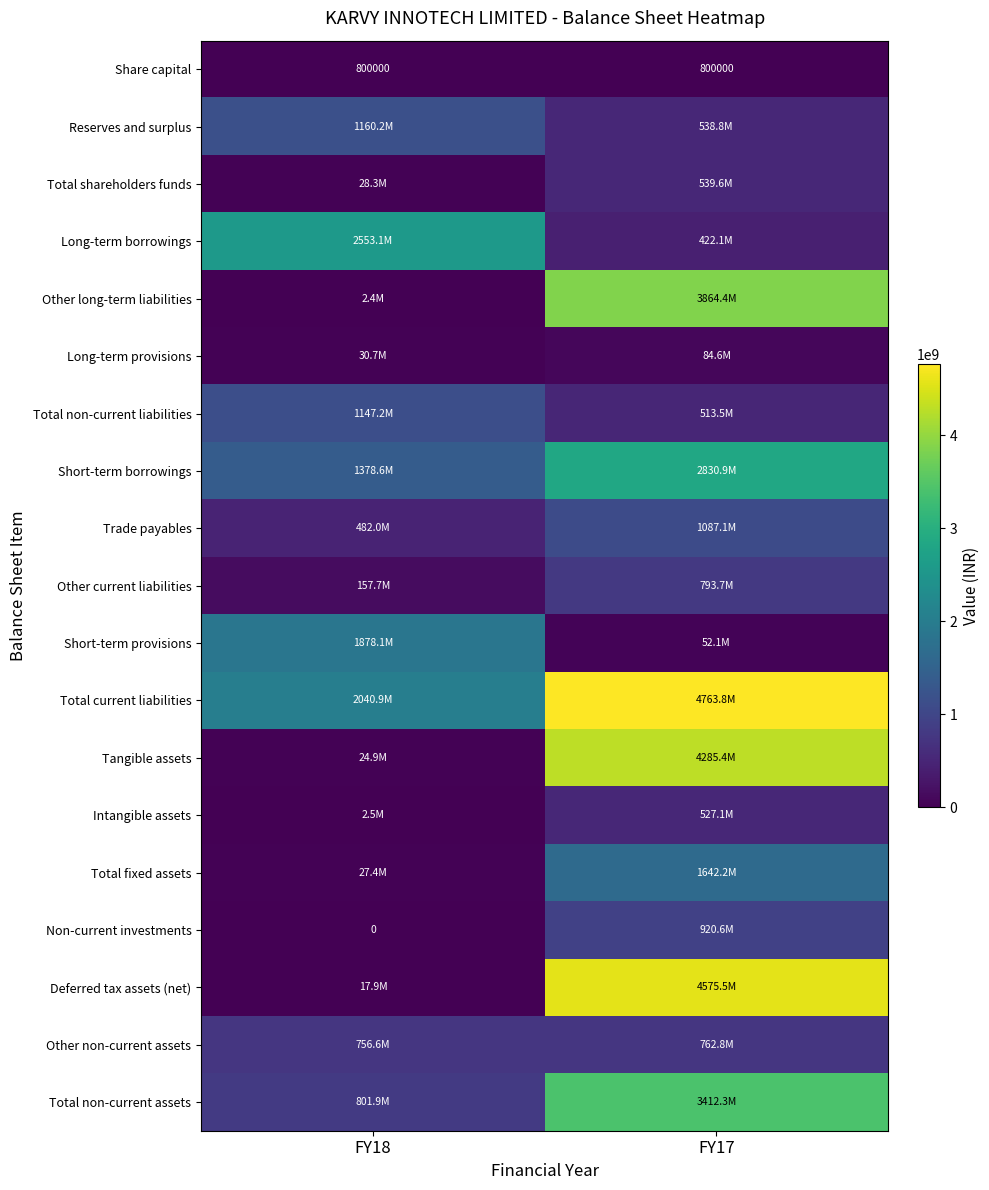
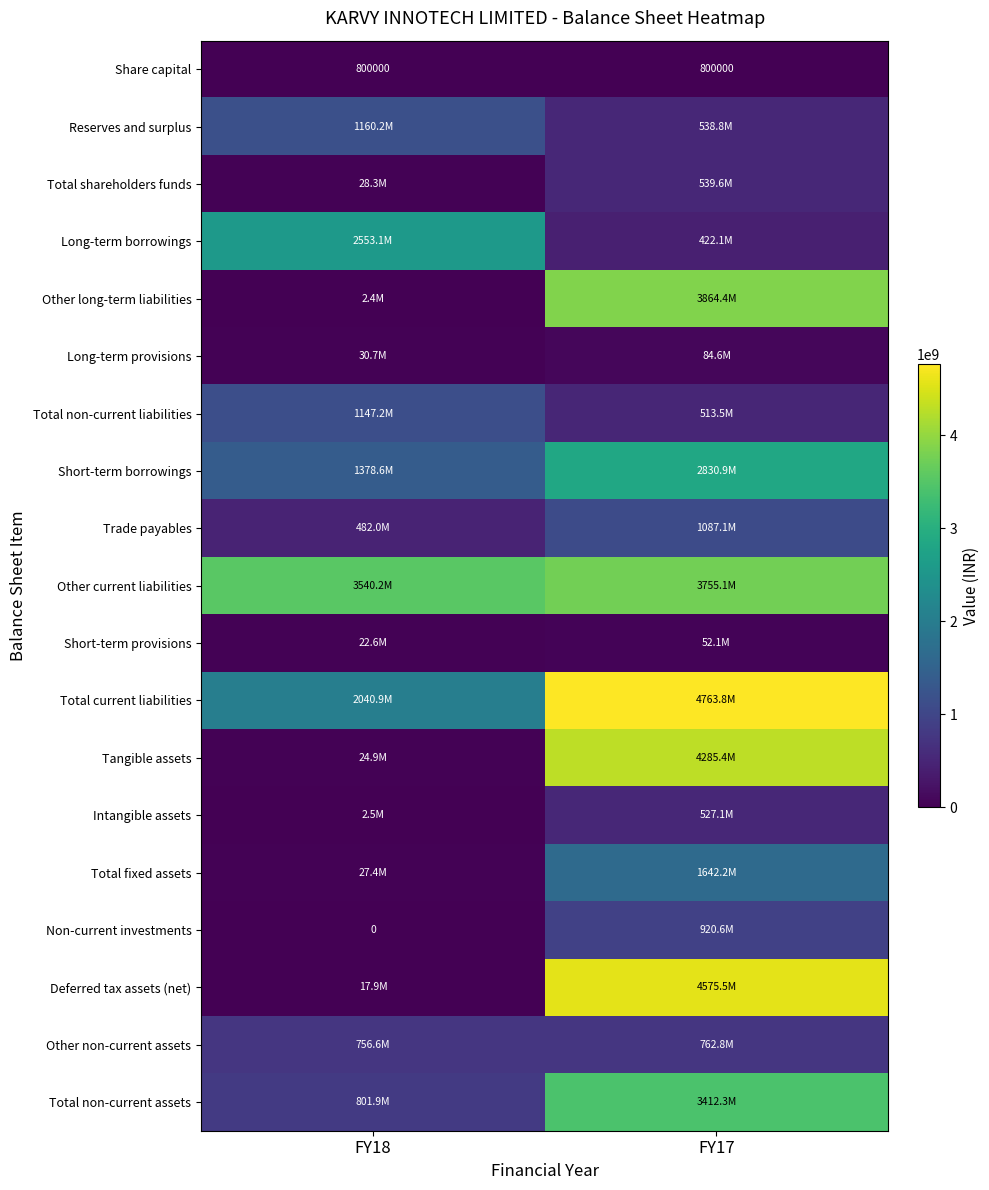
  {
    "Share capital": {
      "FY18": "800000",
      "FY17": "800000"
    },
    "Reserves and surplus": {
      "FY18": "1160.2M",
      "FY17": "538.8M"
    },
    "Total shareholders funds": {
      "FY18": "28.3M",
      "FY17": "539.6M"
    },
    "Long-term borrowings": {
      "FY18": "2553.1M",
      "FY17": "422.1M"
    },
    "Other long-term liabilities": {
      "FY18": "2.4M",
      "FY17": "3864.4M"
    },
    "Long-term provisions": {
      "FY18": "30.7M",
      "FY17": "84.6M"
    },
    "Total non-current liabilities": {
      "FY18": "1147.2M",
      "FY17": "513.5M"
    },
    "Short-term borrowings": {
      "FY18": "1378.6M",
      "FY17": "2830.9M"
    },
    "Trade payables": {
      "FY18": "482.0M",
      "FY17": "1087.1M"
    },
    "Other current liabilities": {
-     "FY18": "157.7M",
-     "FY17": "793.7M"
+     "FY18": "3540.2M",
+     "FY17": "3755.1M"
    },
    "Short-term provisions": {
-     "FY18": "1878.1M",
+     "FY18": "22.6M",
      "FY17": "52.1M"
    },
    "Total current liabilities": {
      "FY18": "2040.9M",
      "FY17": "4763.8M"
    },
    "Tangible assets": {
      "FY18": "24.9M",
      "FY17": "4285.4M"
    },
    "Intangible assets": {
      "FY18": "2.5M",
      "FY17": "527.1M"
    },
    "Total fixed assets": {
      "FY18": "27.4M",
      "FY17": "1642.2M"
    },
    "Non-current investments": {
      "FY18": "0",
      "FY17": "920.6M"
    },
    "Deferred tax assets (net)": {
      "FY18": "17.9M",
      "FY17": "4575.5M"
    },
    "Other non-current assets": {
      "FY18": "756.6M",
      "FY17": "762.8M"
    },
    "Total non-current assets": {
      "FY18": "801.9M",
      "FY17": "3412.3M"
    }
  }
